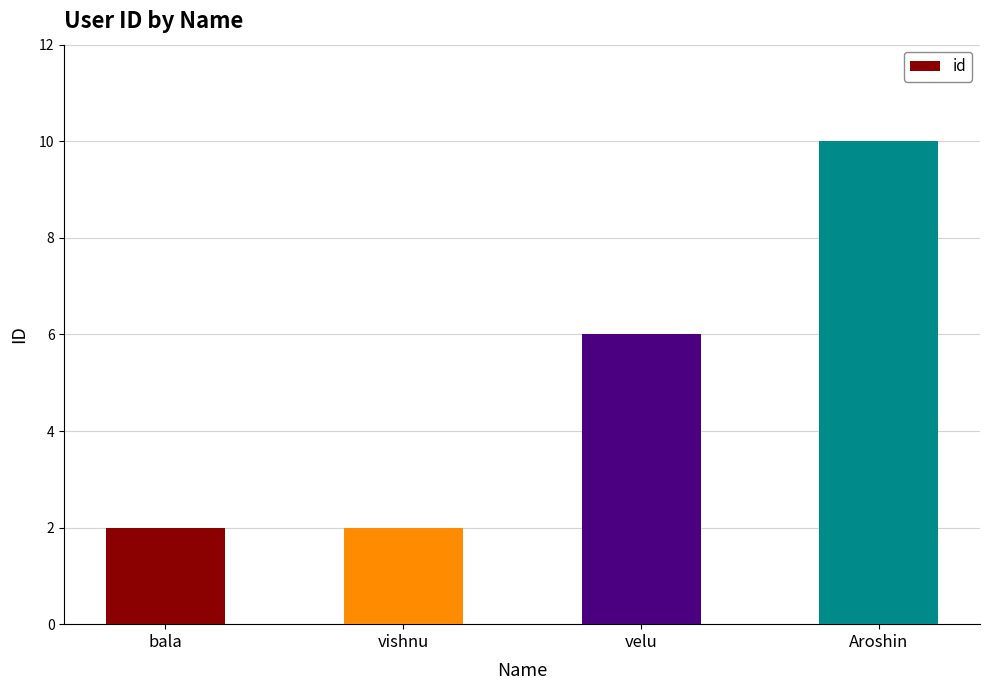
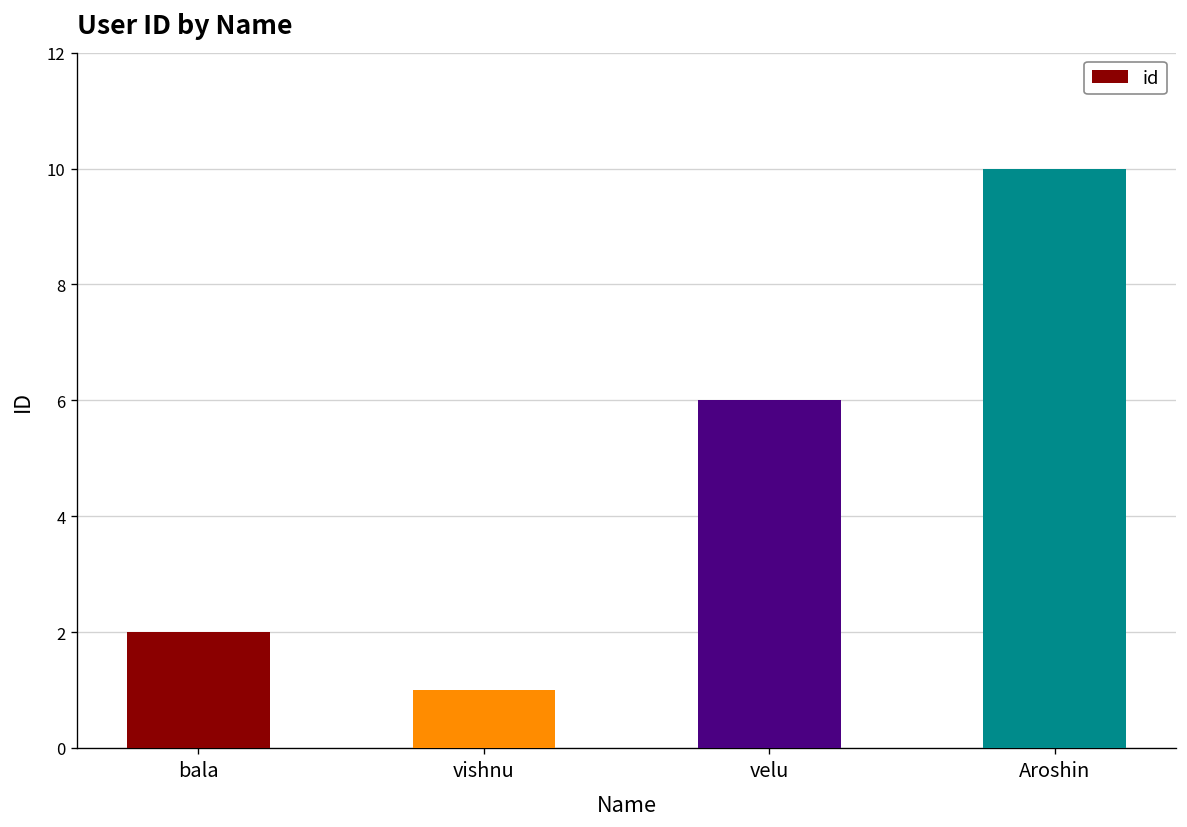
  {
    "bala": 2,
-   "vishnu": 2,
+   "vishnu": 1,
    "velu": 6,
    "Aroshin": 10
  }
